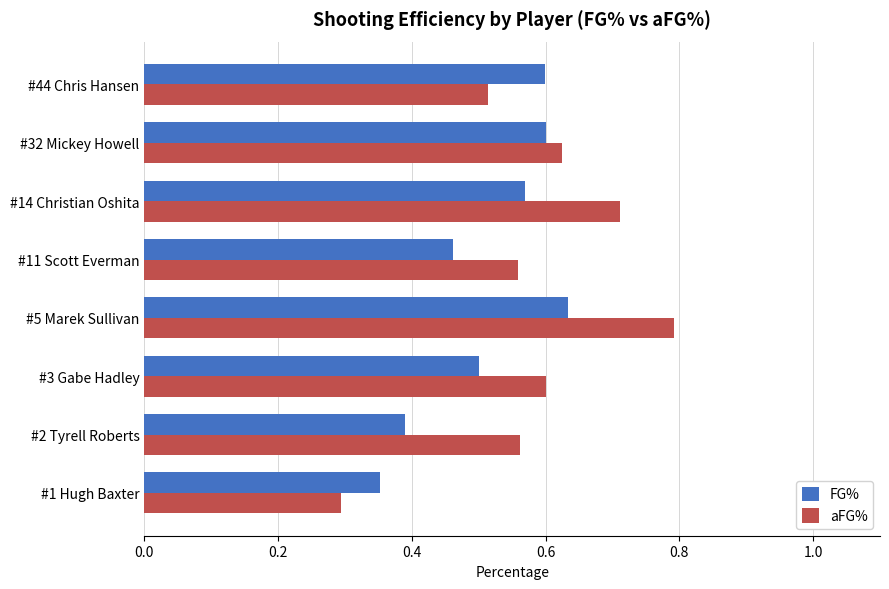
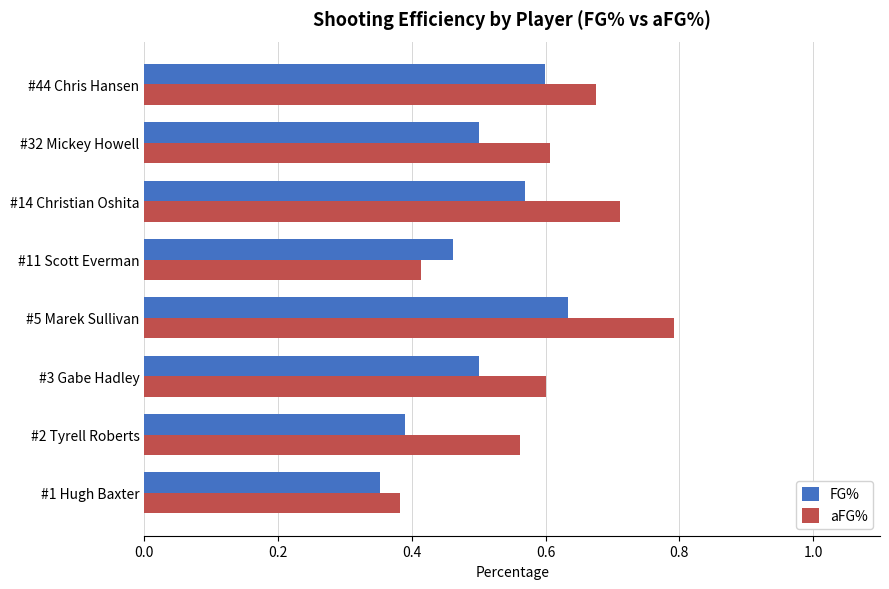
  {
    "FG%": {
      "#44 Chris Hansen": 0.6,
-     "#32 Mickey Howell": 0.6,
+     "#32 Mickey Howell": 0.5,
      "#14 Christian Oshita": 0.57,
      "#11 Scott Everman": 0.46,
      "#5 Marek Sullivan": 0.63,
      "#3 Gabe Hadley": 0.5,
      "#2 Tyrell Roberts": 0.39,
      "#1 Hugh Baxter": 0.35
    },
    "aFG%": {
-     "#44 Chris Hansen": 0.51,
-     "#32 Mickey Howell": 0.62,
+     "#44 Chris Hansen": 0.68,
+     "#32 Mickey Howell": 0.61,
      "#14 Christian Oshita": 0.71,
-     "#11 Scott Everman": 0.56,
+     "#11 Scott Everman": 0.41,
      "#5 Marek Sullivan": 0.79,
      "#3 Gabe Hadley": 0.60,
      "#2 Tyrell Roberts": 0.56,
-     "#1 Hugh Baxter": 0.29
+     "#1 Hugh Baxter": 0.38
    }
  }
